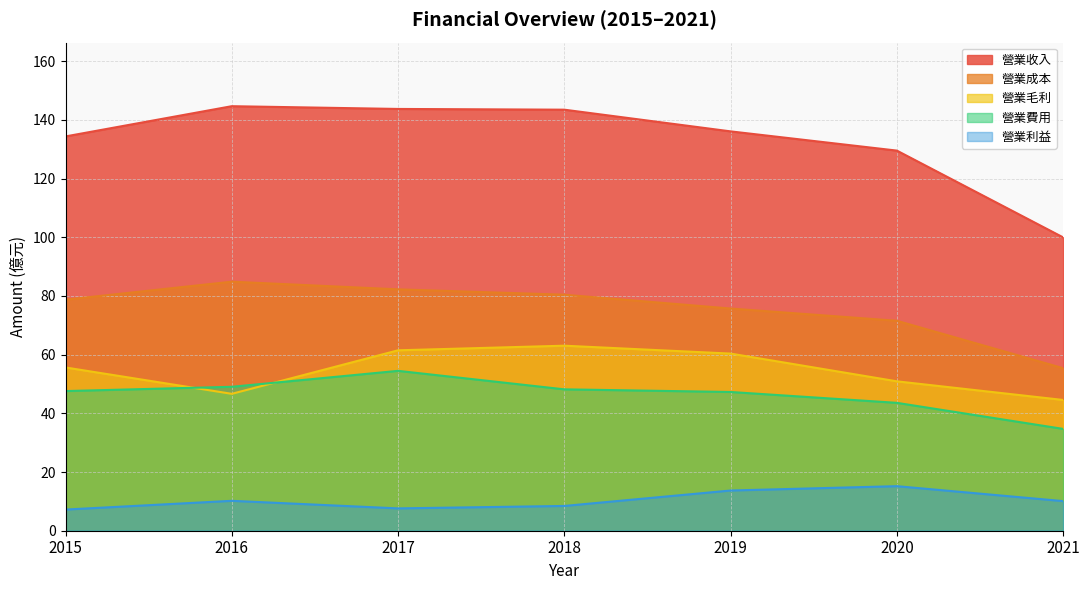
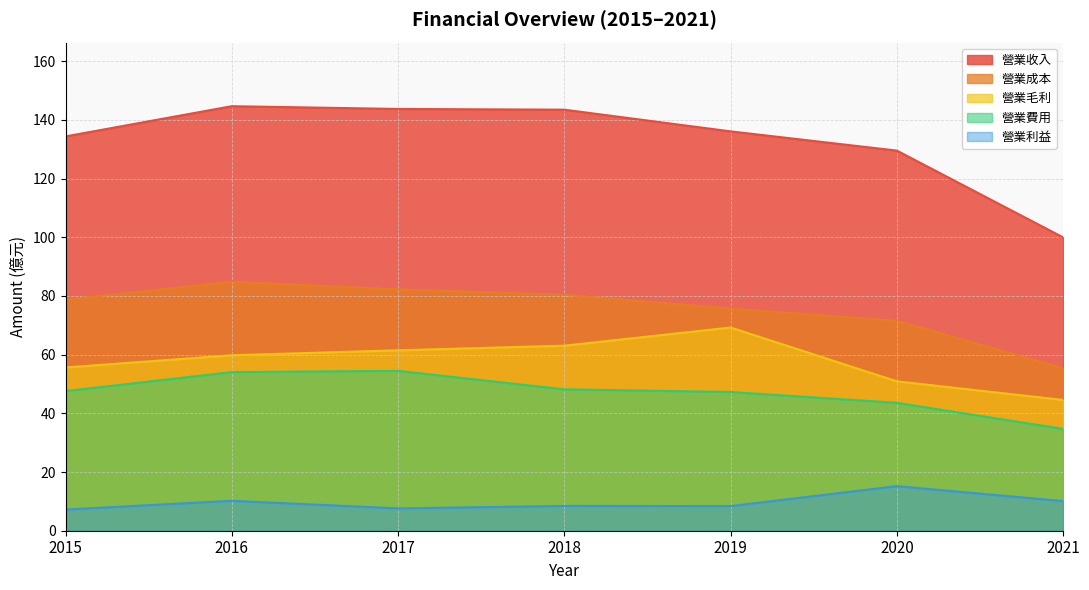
  {
    "營業毛利": {
      "2015": 56,
-     "2016": 47,
+     "2016": 60,
      "2017": 61,
      "2018": 63,
-     "2019": 60,
+     "2019": 69,
      "2020": 51,
      "2021": 45
    },
    "營業費用": {
      "2015": 48,
-     "2016": 49,
+     "2016": 54,
      "2017": 54,
      "2018": 48,
      "2019": 47,
      "2020": 44,
      "2021": 35
    },
    "營業利益": {
      "2015": 7,
      "2016": 10,
      "2017": 8,
      "2018": 8,
-     "2019": 14,
+     "2019": 8,
      "2020": 15,
      "2021": 10
    }
  }
